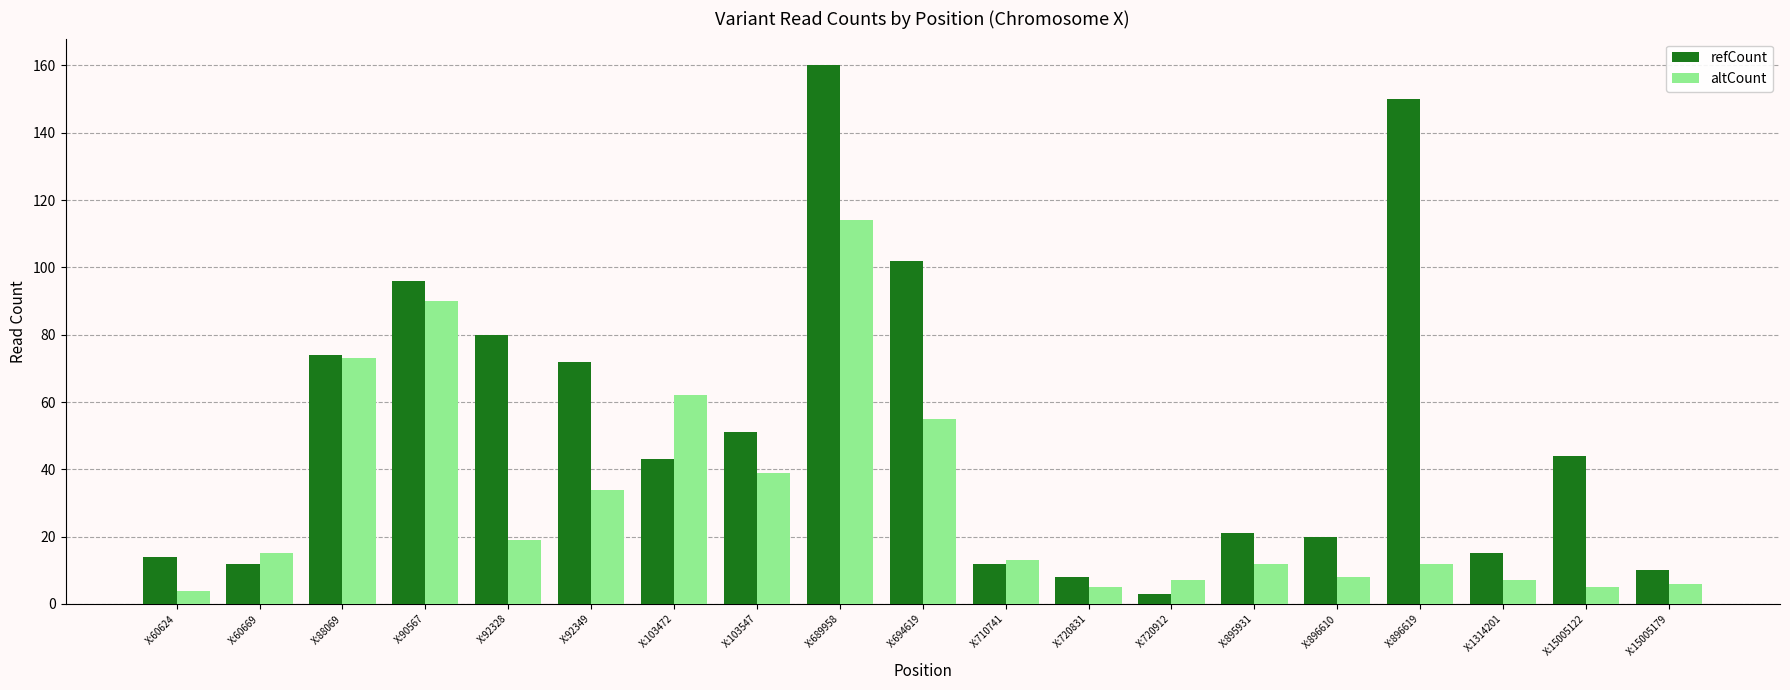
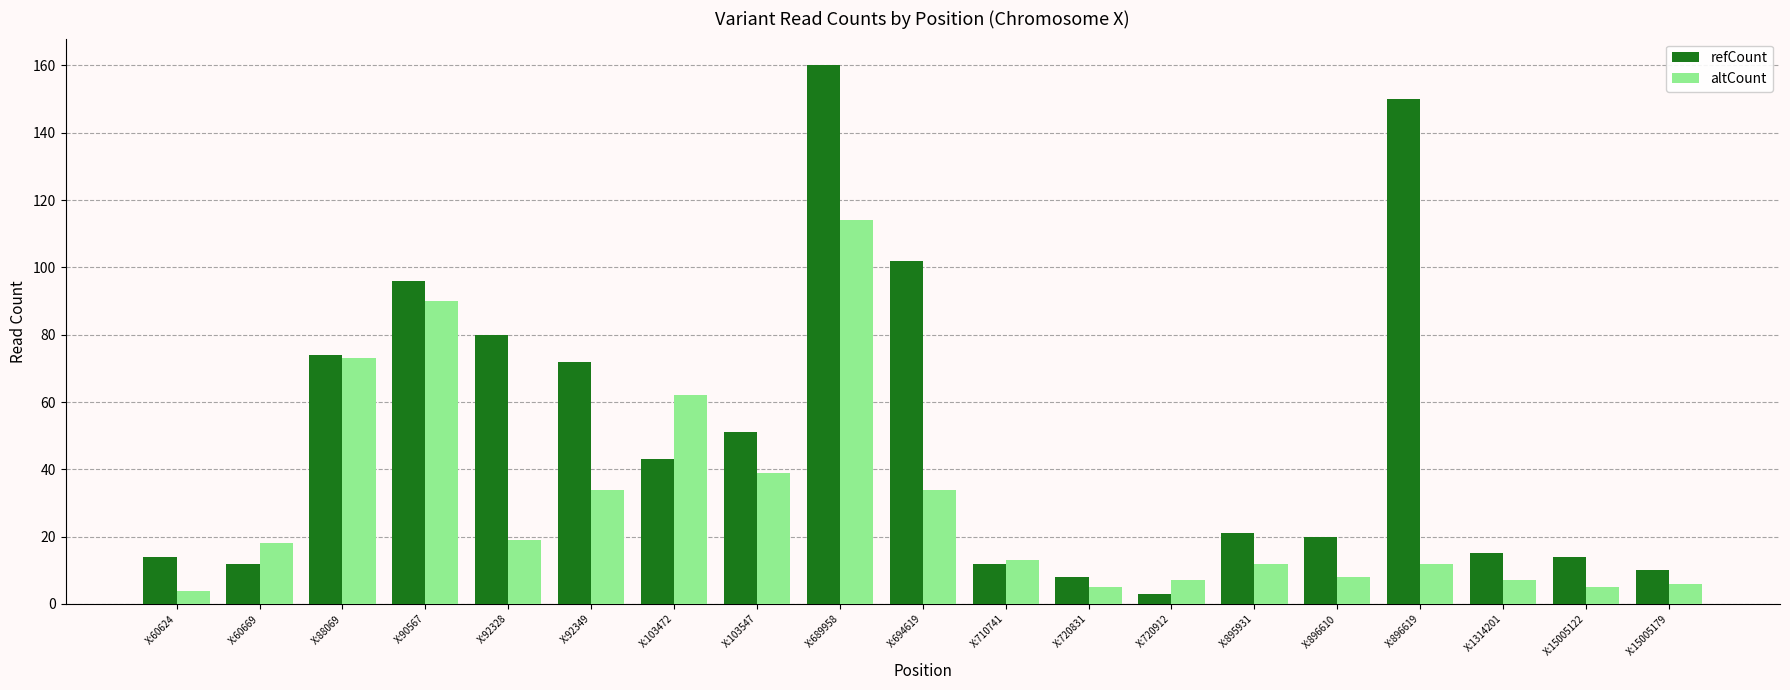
  {
    "refCount": {
      "X:60624": 14,
      "X:60669": 12,
      "X:88069": 74,
      "X:90567": 96,
      "X:92328": 80,
      "X:92349": 72,
      "X:103472": 43,
      "X:103547": 51,
      "X:689958": 160,
      "X:694619": 102,
      "X:710741": 12,
      "X:720831": 8,
      "X:720912": 3,
      "X:895931": 21,
      "X:896610": 20,
      "X:896619": 150,
      "X:1314201": 15,
-     "X:15005122": 44,
+     "X:15005122": 14,
      "X:15005179": 10
    },
    "altCount": {
      "X:60624": 4,
-     "X:60669": 15,
+     "X:60669": 18,
      "X:88069": 73,
      "X:90567": 90,
      "X:92328": 19,
      "X:92349": 34,
      "X:103472": 62,
      "X:103547": 39,
      "X:689958": 114,
-     "X:694619": 55,
+     "X:694619": 34,
      "X:710741": 13,
      "X:720831": 5,
      "X:720912": 7,
      "X:895931": 12,
      "X:896610": 8,
      "X:896619": 12,
      "X:1314201": 7,
      "X:15005122": 5,
      "X:15005179": 6
    }
  }
